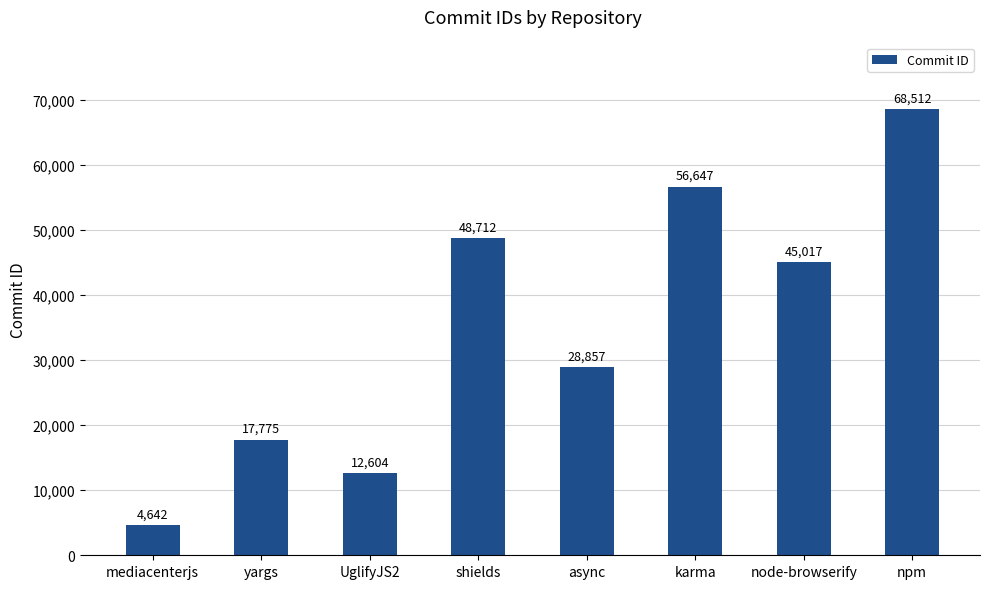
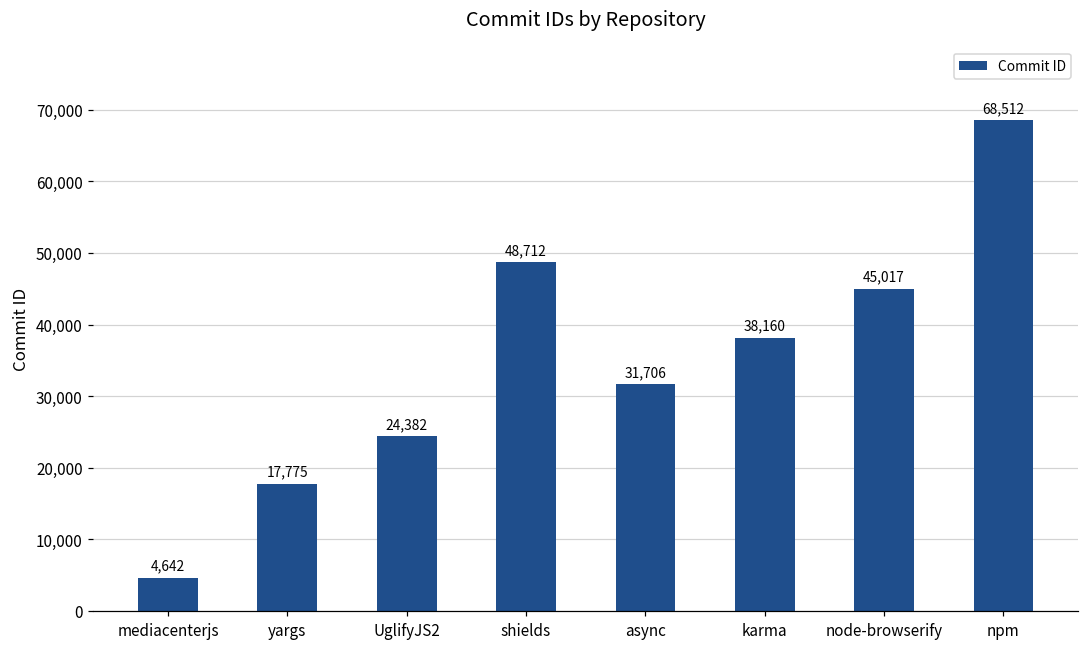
  {
    "mediacenterjs": "4,642",
    "yargs": "17,775",
-   "UglifyJS2": "12,604",
+   "UglifyJS2": "24,382",
    "shields": "48,712",
-   "async": "28,857",
-   "karma": "56,647",
+   "async": "31,706",
+   "karma": "38,160",
    "node-browserify": "45,017",
    "npm": "68,512"
  }
